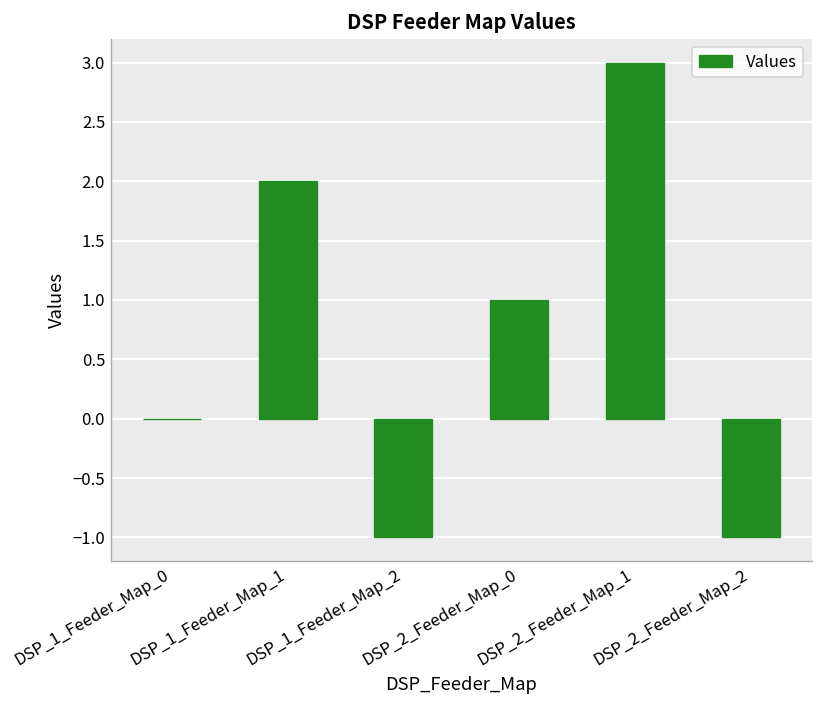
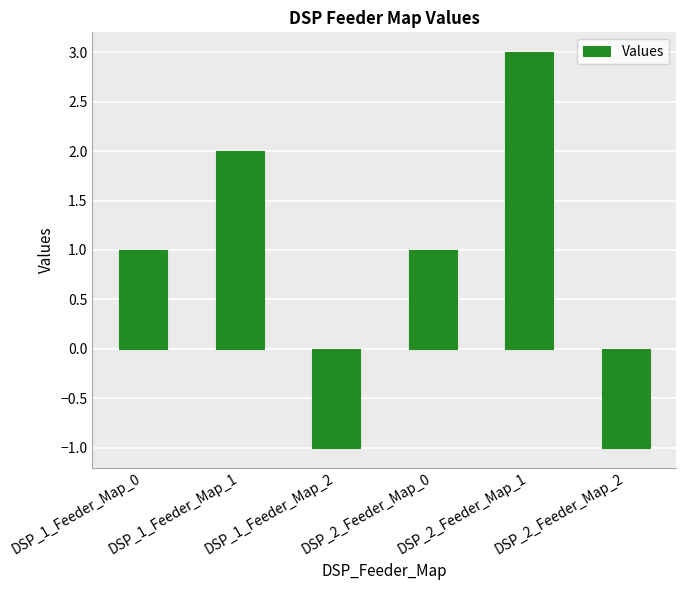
  {
-   "DSP_1_Feeder_Map_0": 0,
+   "DSP_1_Feeder_Map_0": 1,
    "DSP_1_Feeder_Map_1": 2,
    "DSP_1_Feeder_Map_2": -1,
    "DSP_2_Feeder_Map_0": 1,
    "DSP_2_Feeder_Map_1": 3,
    "DSP_2_Feeder_Map_2": -1
  }
